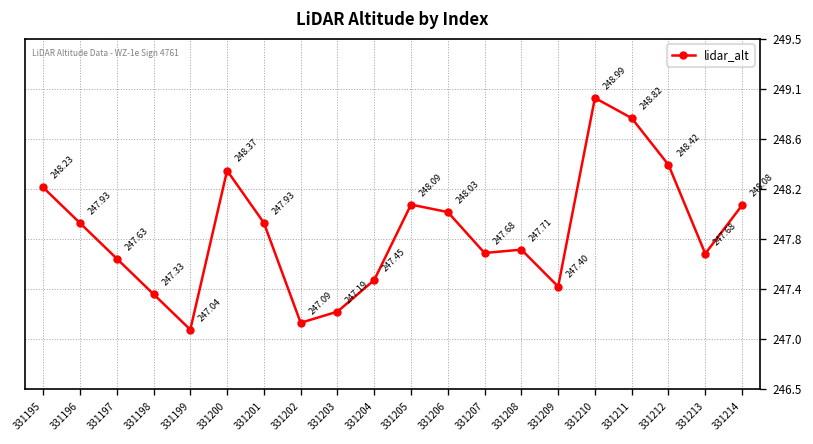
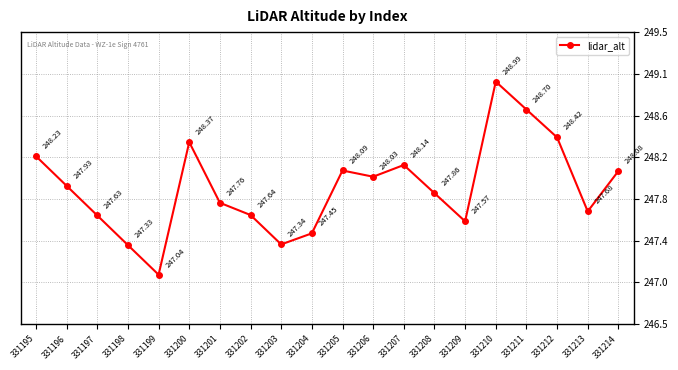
  {
    "331195": 248.23,
    "331196": 247.93,
    "331197": 247.63,
    "331198": 247.33,
    "331199": 247.04,
    "331200": 248.37,
-   "331201": 247.93,
-   "331202": 247.09,
-   "331203": 247.19,
+   "331201": 247.76,
+   "331202": 247.64,
+   "331203": 247.34,
    "331204": 247.45,
    "331205": 248.09,
    "331206": 248.03,
-   "331207": 247.68,
-   "331208": 247.71,
-   "331209": 247.40,
+   "331207": 248.14,
+   "331208": 247.86,
+   "331209": 247.57,
    "331210": 248.99,
-   "331211": 248.82,
+   "331211": 248.70,
    "331212": 248.42,
    "331213": 247.68,
    "331214": 248.08
  }
